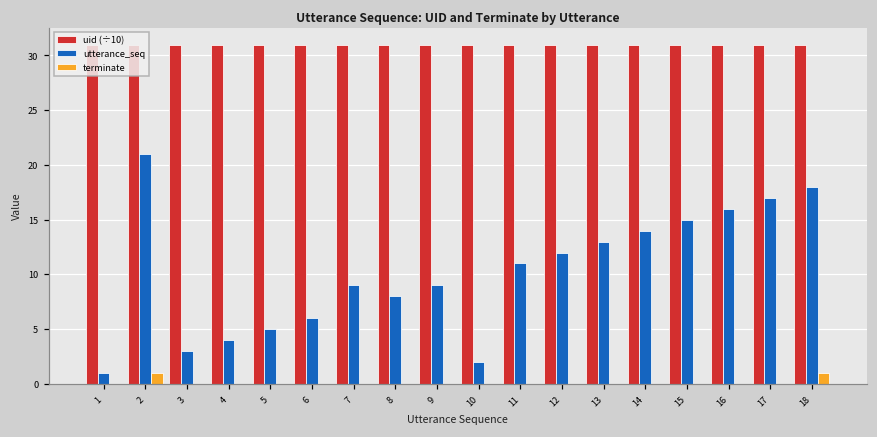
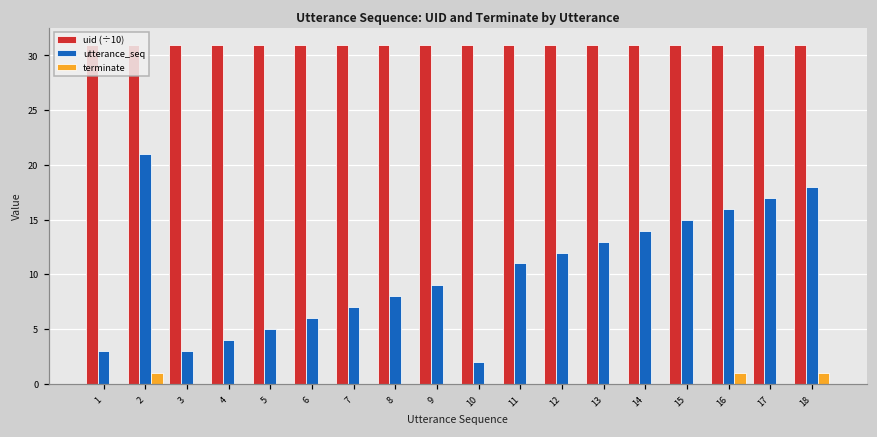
  {
    "uid (÷10)": {
      "3": 31,
      "4": 31,
      "5": 31,
      "6": 31,
      "7": 31,
      "8": 31,
      "9": 31,
      "10": 31,
      "11": 31,
      "12": 31,
      "13": 31,
      "14": 31,
      "15": 31,
      "16": 31,
      "17": 31,
      "18": 31
    },
    "utterance_seq": {
-     "1": 1,
+     "1": 3,
      "2": 21,
      "3": 3,
      "4": 4,
      "5": 5,
      "6": 6,
-     "7": 9,
+     "7": 7,
      "8": 8,
      "9": 9,
      "10": 2,
      "11": 11,
      "12": 12,
      "13": 13,
      "14": 14,
      "15": 15,
      "16": 16,
      "17": 17,
      "18": 18
    },
    "terminate": {
      "1": 0,
      "2": 1,
      "3": 0,
      "4": 0,
      "5": 0,
      "6": 0,
      "7": 0,
      "8": 0,
      "9": 0,
      "10": 0,
      "11": 0,
      "12": 0,
      "13": 0,
      "14": 0,
      "15": 0,
-     "16": 0,
+     "16": 1,
      "17": 0,
      "18": 1
    }
  }
